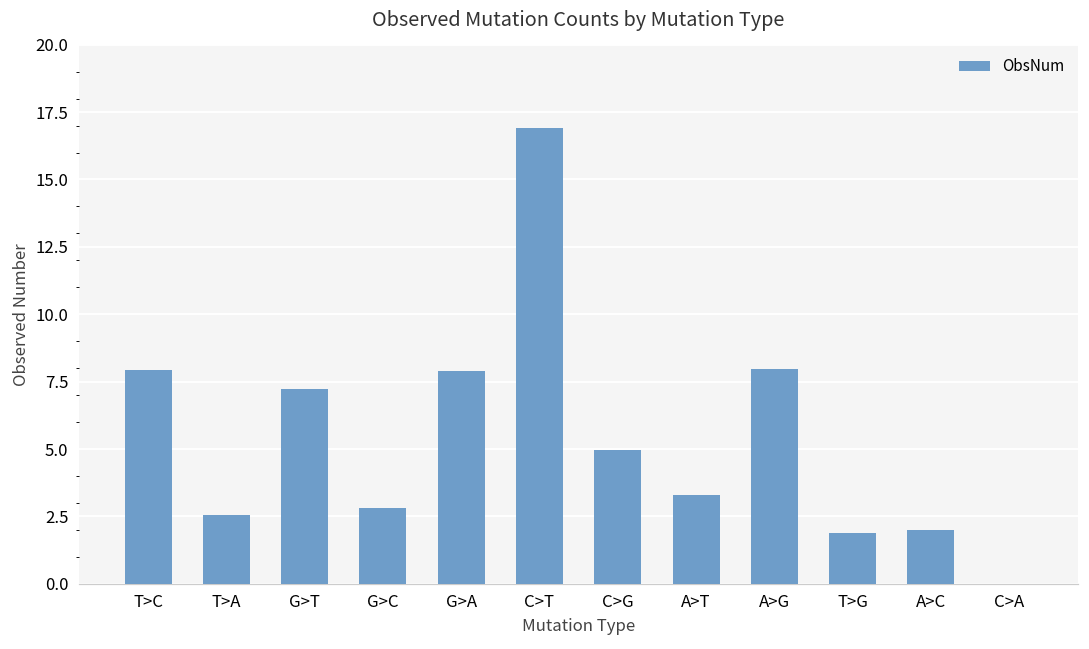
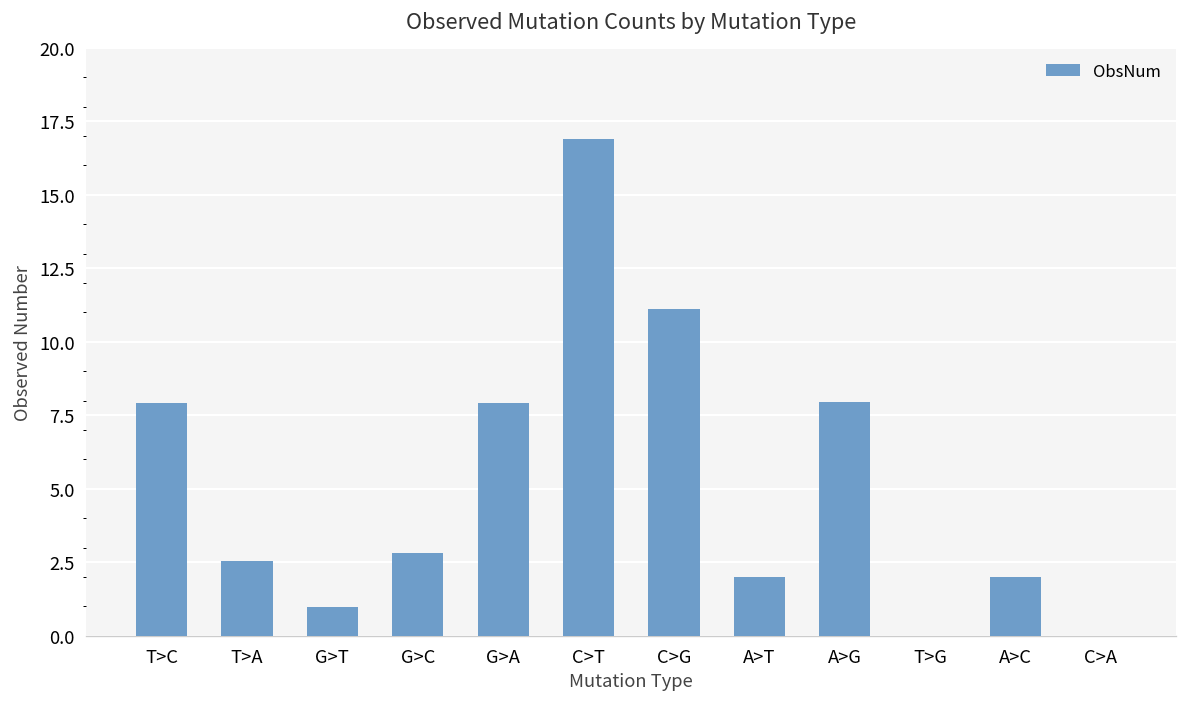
  {
    "T>C": 7.9,
    "T>A": 2.5,
-   "G>T": 7.2,
+   "G>T": 1.0,
    "G>C": 2.8,
    "G>A": 7.9,
    "C>T": 16.9,
-   "C>G": 5.0,
-   "A>T": 3.3,
+   "C>G": 11.1,
+   "A>T": 2.0,
    "A>G": 8.0,
-   "T>G": 1.9,
+   "T>G": 0.0,
    "A>C": 2.0,
    "C>A": 0.0
  }
